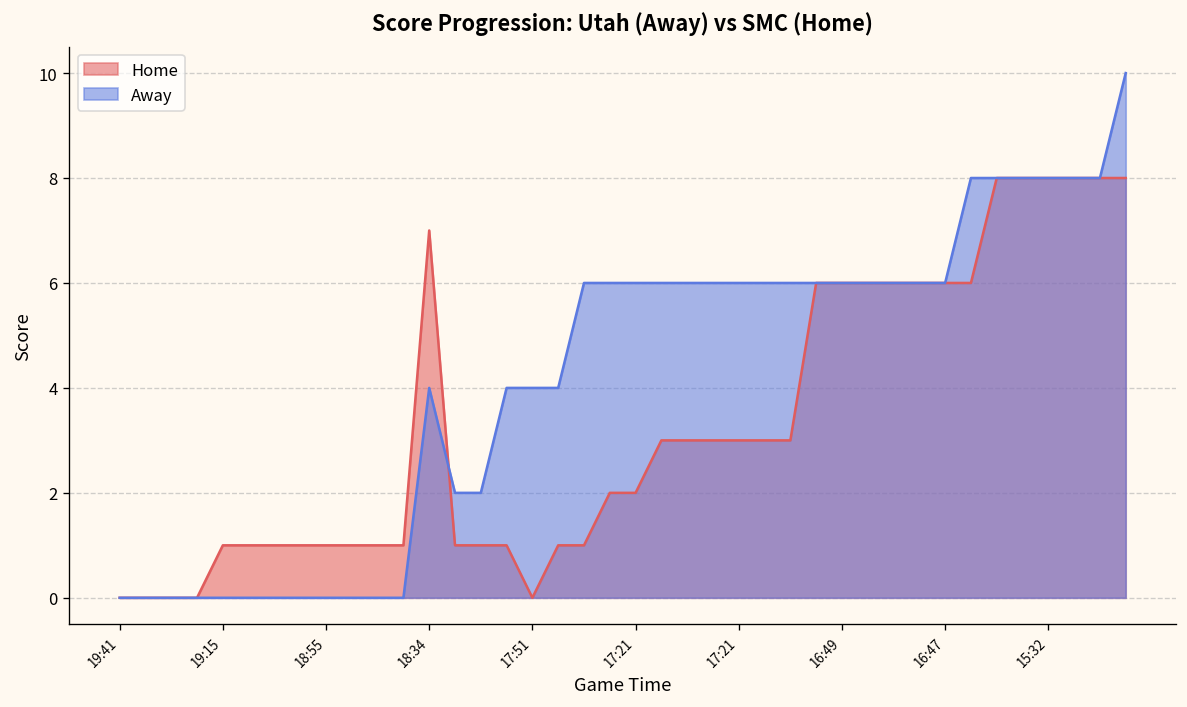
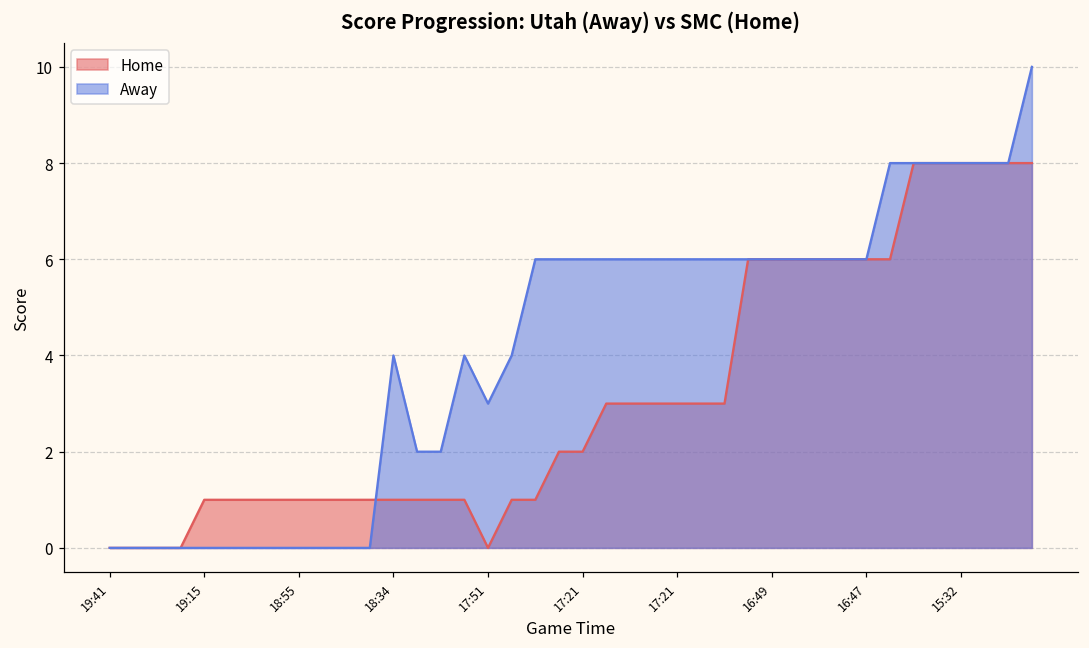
  {
    "Home": {
      "18:55": 1,
-     "18:34": 7,
+     "18:34": 1,
      "17:51": 0
    },
    "Away": {
      "18:55": 0,
      "18:34": 4,
-     "17:51": 4
+     "17:51": 3
    }
  }
